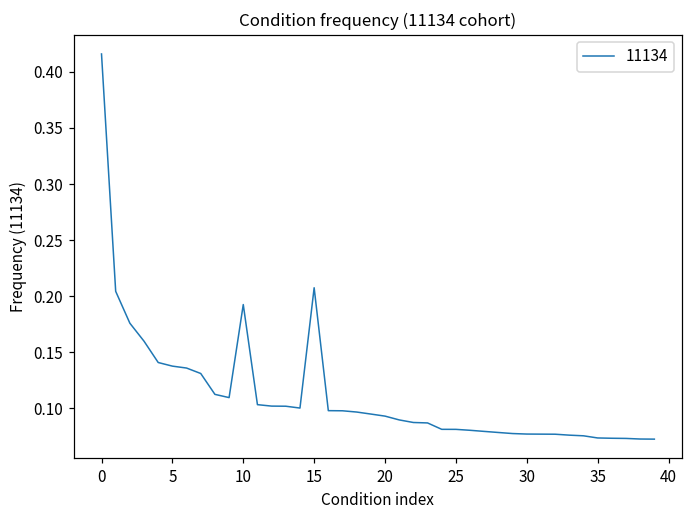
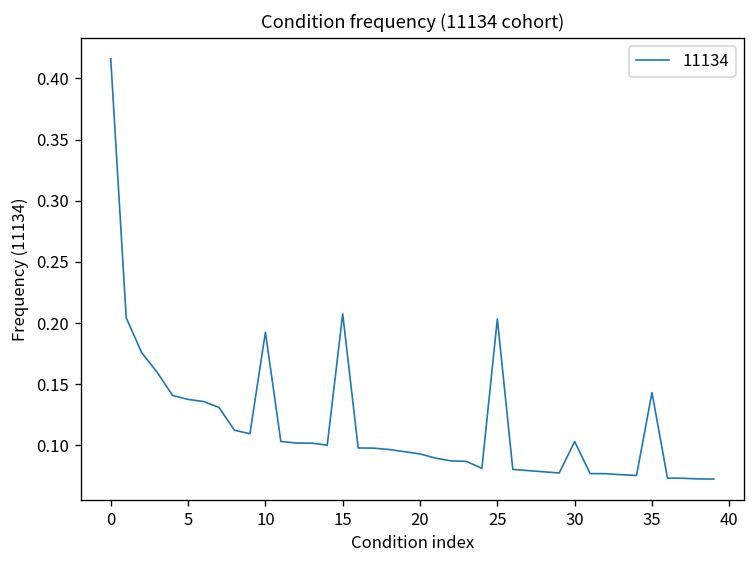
  {
    "0": 0.416,
    "5": 0.138,
    "10": 0.192,
    "15": 0.207,
    "20": 0.093,
-   "25": 0.081,
-   "30": 0.077,
-   "35": 0.074
+   "25": 0.203,
+   "30": 0.103,
+   "35": 0.143
  }
